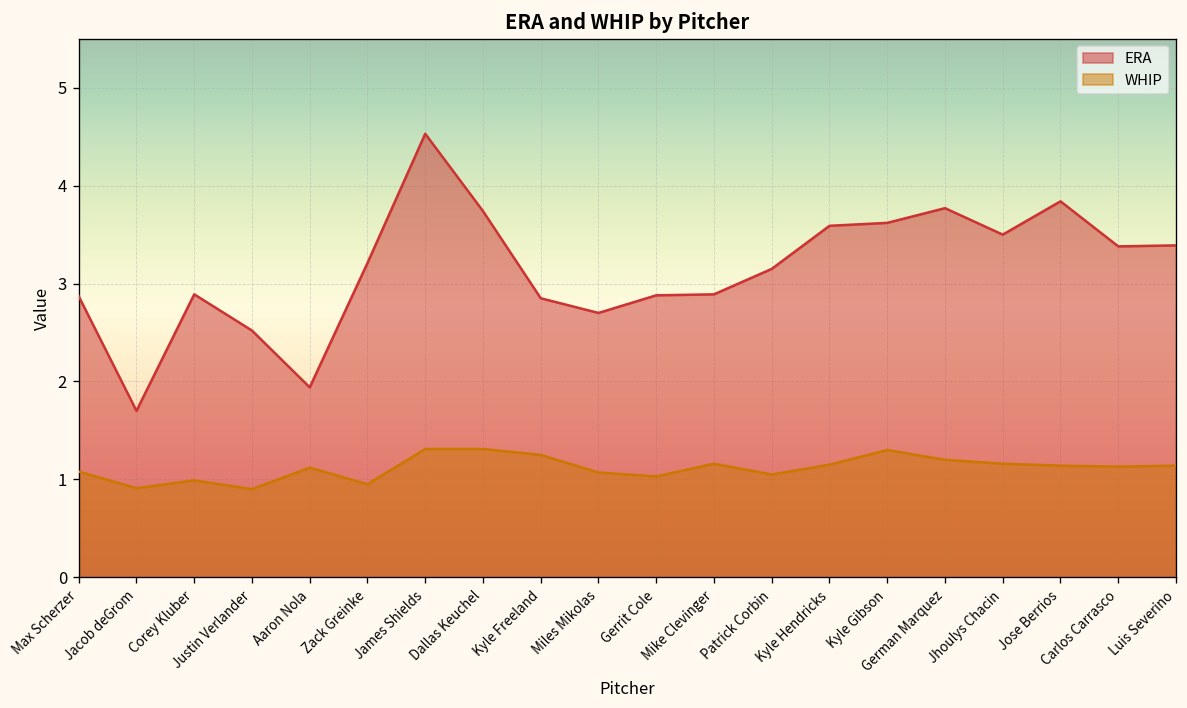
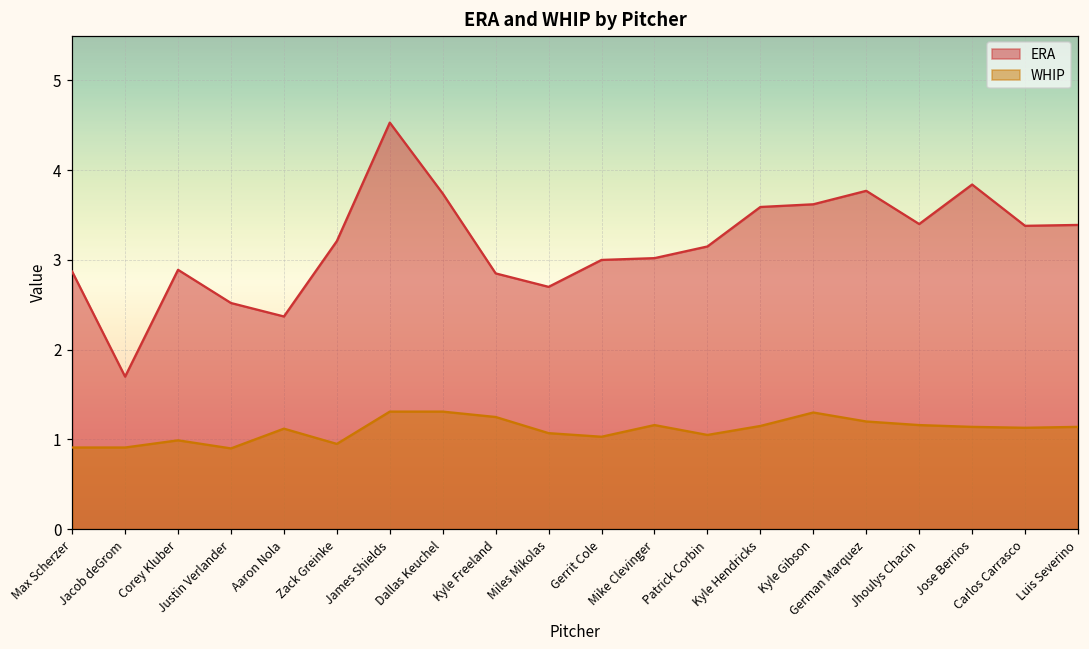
  {
    "ERA": {
      "Max Scherzer": 2.9,
      "Jacob deGrom": 1.7,
      "Corey Kluber": 2.9,
      "Justin Verlander": 2.5,
-     "Aaron Nola": 1.9,
+     "Aaron Nola": 2.4,
      "Zack Greinke": 3.2,
      "James Shields": 4.5,
      "Dallas Keuchel": 3.7,
      "Kyle Freeland": 2.9,
      "Miles Mikolas": 2.7,
-     "Gerrit Cole": 2.9,
-     "Mike Clevinger": 2.9,
+     "Gerrit Cole": 3.0,
+     "Mike Clevinger": 3.0,
      "Patrick Corbin": 3.2,
      "Kyle Hendricks": 3.6,
      "Kyle Gibson": 3.6,
      "German Marquez": 3.8,
-     "Jhoulys Chacin": 3.5,
+     "Jhoulys Chacin": 3.4,
      "Jose Berrios": 3.8,
      "Carlos Carrasco": 3.4,
      "Luis Severino": 3.4
    },
    "WHIP": {
-     "Max Scherzer": 1.1,
+     "Max Scherzer": 0.9,
      "Jacob deGrom": 0.9,
      "Corey Kluber": 1.0,
      "Justin Verlander": 0.9,
      "Aaron Nola": 1.1,
      "Zack Greinke": 1.0,
      "James Shields": 1.3,
      "Dallas Keuchel": 1.3,
      "Kyle Freeland": 1.3,
      "Miles Mikolas": 1.1,
      "Gerrit Cole": 1.0,
      "Mike Clevinger": 1.2,
      "Patrick Corbin": 1.1,
      "Kyle Hendricks": 1.2,
      "Kyle Gibson": 1.3,
      "German Marquez": 1.2,
      "Jhoulys Chacin": 1.2,
      "Jose Berrios": 1.1,
      "Carlos Carrasco": 1.1,
      "Luis Severino": 1.1
    }
  }
